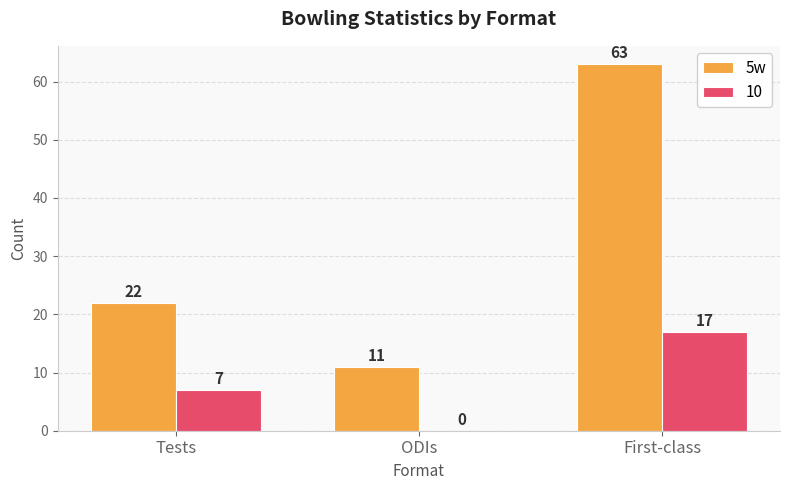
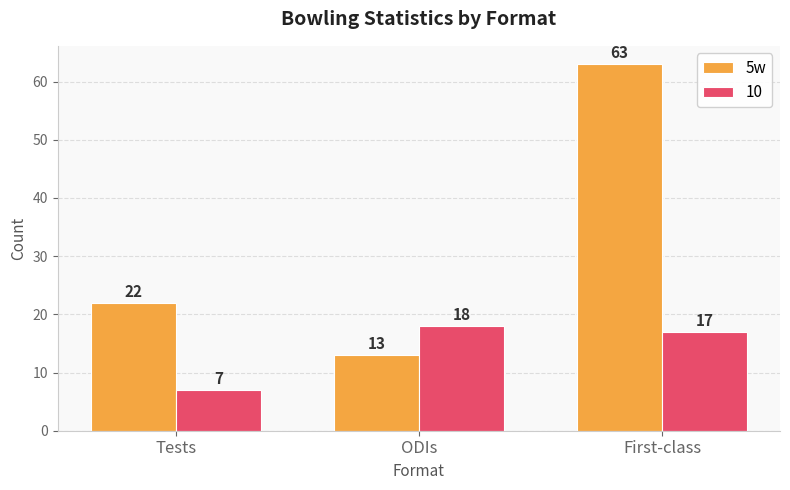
  {
    "5w": {
      "Tests": 22,
-     "ODIs": 11,
+     "ODIs": 13,
      "First-class": 63
    },
    "10": {
      "Tests": 7,
-     "ODIs": 0,
+     "ODIs": 18,
      "First-class": 17
    }
  }
